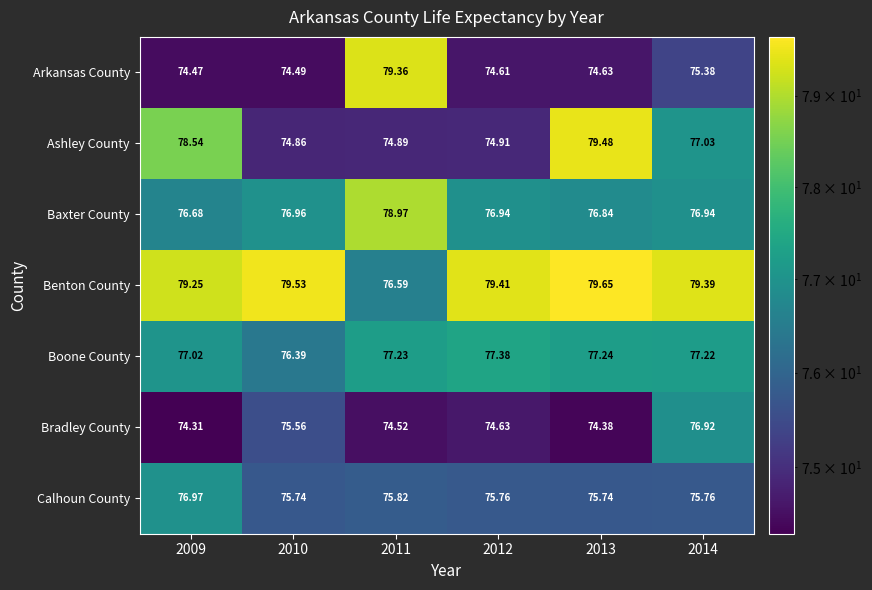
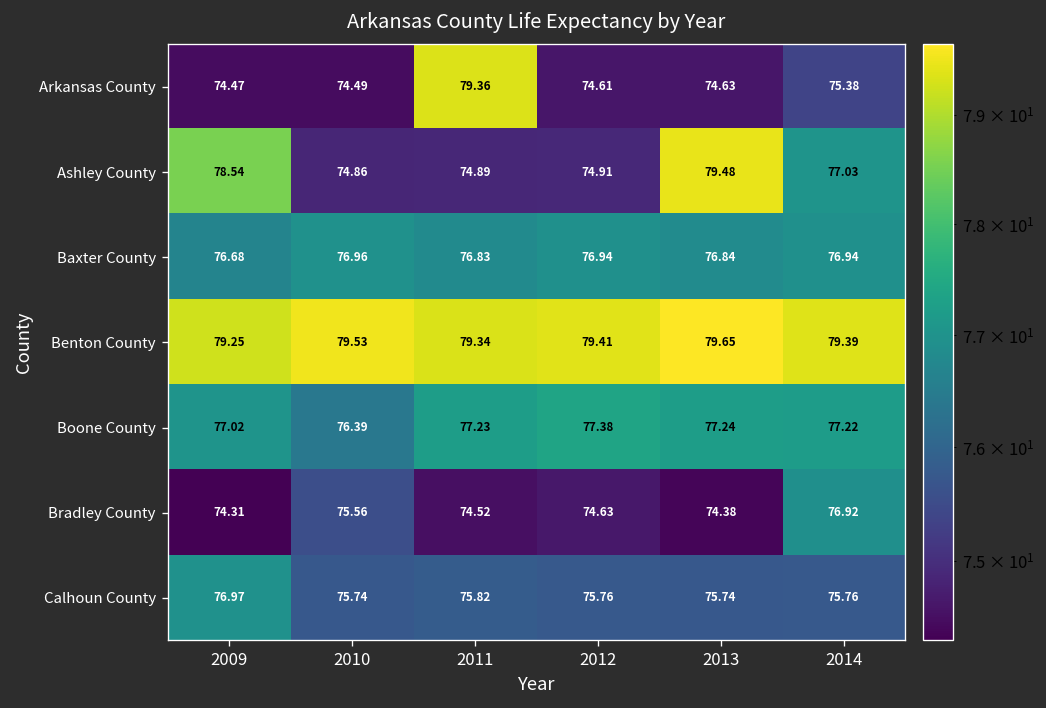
  {
    "Arkansas County": {
      "2009": 74.47,
      "2010": 74.49,
      "2011": 79.36,
      "2012": 74.61,
      "2013": 74.63,
      "2014": 75.38
    },
    "Ashley County": {
      "2009": 78.54,
      "2010": 74.86,
      "2011": 74.89,
      "2012": 74.91,
      "2013": 79.48,
      "2014": 77.03
    },
    "Baxter County": {
      "2009": 76.68,
      "2010": 76.96,
-     "2011": 78.97,
+     "2011": 76.83,
      "2012": 76.94,
      "2013": 76.84,
      "2014": 76.94
    },
    "Benton County": {
      "2009": 79.25,
      "2010": 79.53,
-     "2011": 76.59,
+     "2011": 79.34,
      "2012": 79.41,
      "2013": 79.65,
      "2014": 79.39
    },
    "Boone County": {
      "2009": 77.02,
      "2010": 76.39,
      "2011": 77.23,
      "2012": 77.38,
      "2013": 77.24,
      "2014": 77.22
    },
    "Bradley County": {
      "2009": 74.31,
      "2010": 75.56,
      "2011": 74.52,
      "2012": 74.63,
      "2013": 74.38,
      "2014": 76.92
    },
    "Calhoun County": {
      "2009": 76.97,
      "2010": 75.74,
      "2011": 75.82,
      "2012": 75.76,
      "2013": 75.74,
      "2014": 75.76
    }
  }
